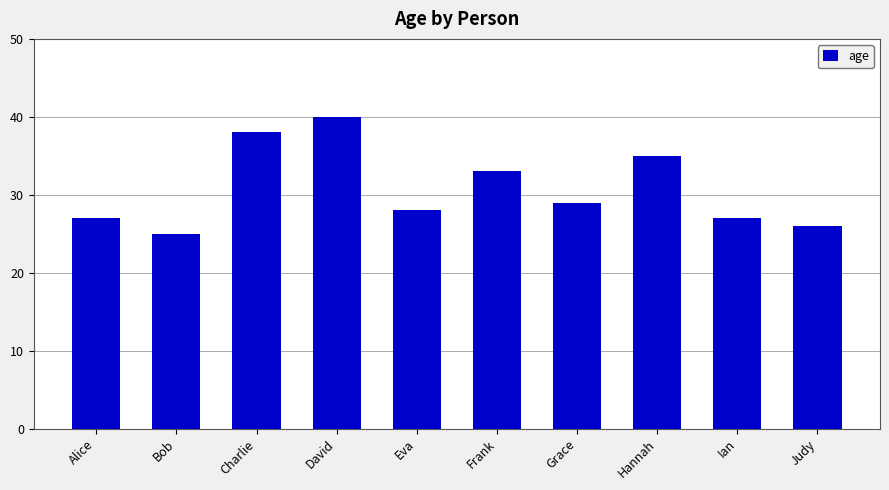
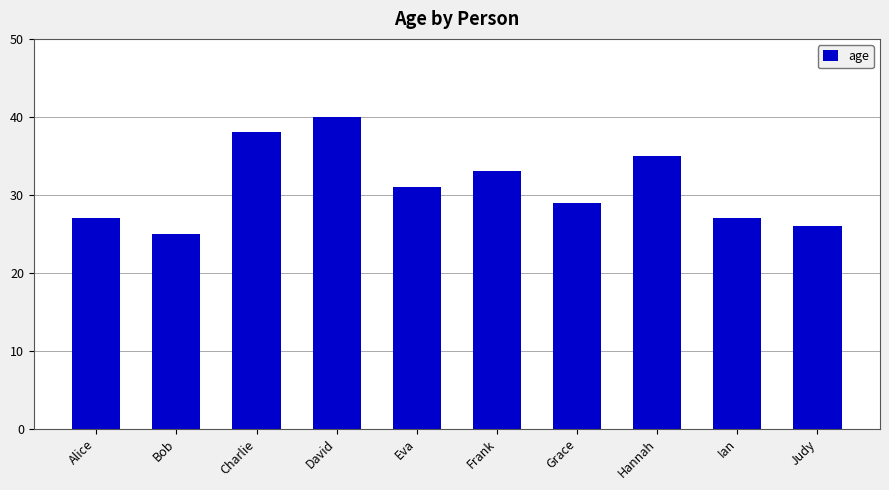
  {
    "Alice": 27,
    "Bob": 25,
    "Charlie": 38,
    "David": 40,
-   "Eva": 28,
+   "Eva": 31,
    "Frank": 33,
    "Grace": 29,
    "Hannah": 35,
    "Ian": 27,
    "Judy": 26
  }
